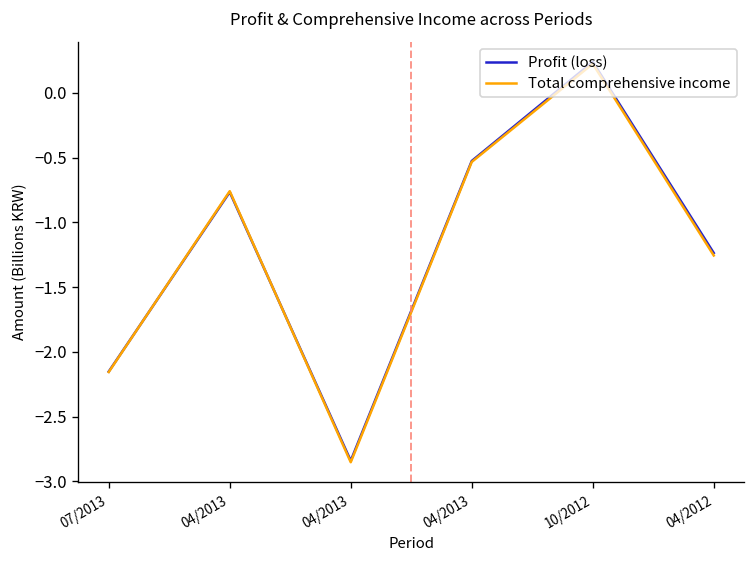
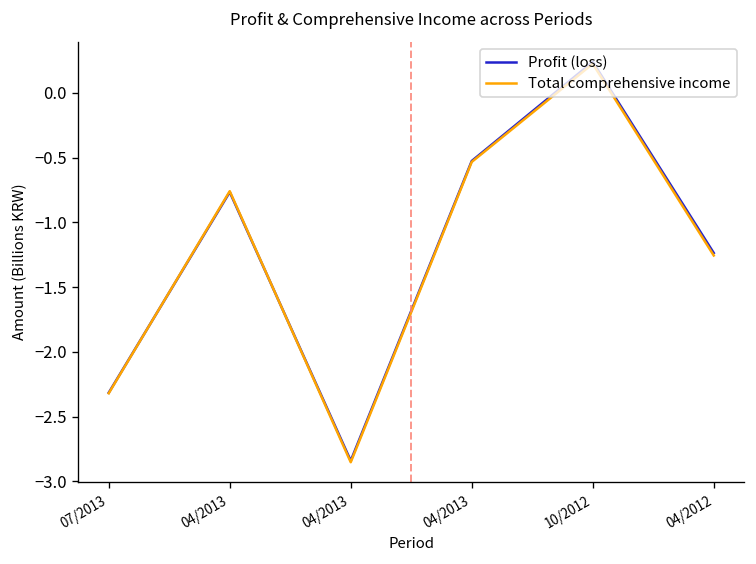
  {
    "Profit (loss)": {
-     "07/2013": -2.15
+     "07/2013": -2.32
    },
    "Total comprehensive income": {
-     "07/2013": -2.16
+     "07/2013": -2.32
    }
  }
